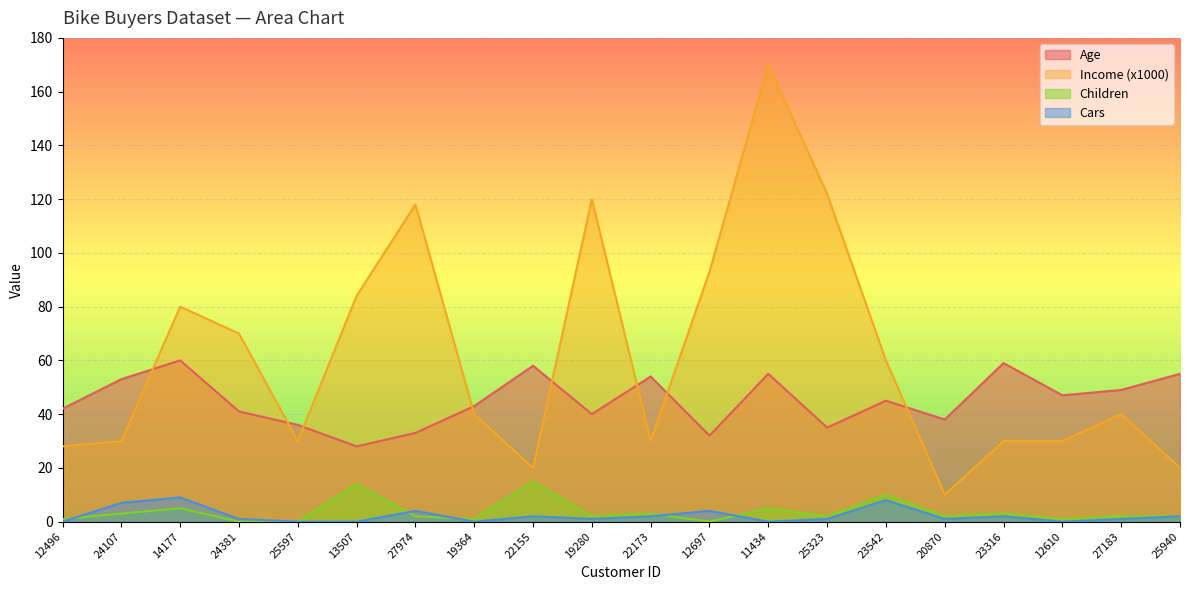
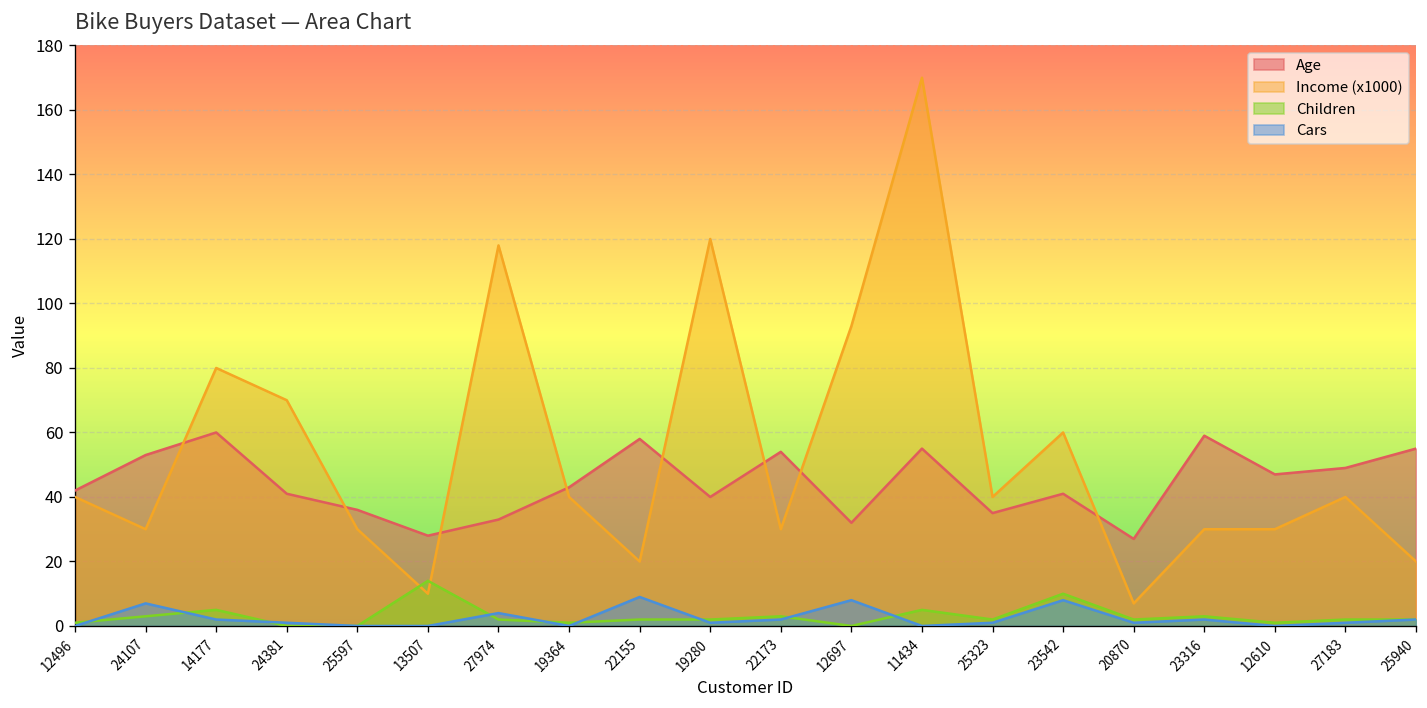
  {
    "Age": {
      "12496": 42,
      "24107": 53,
      "14177": 60,
      "24381": 41,
      "25597": 36,
      "13507": 28,
      "27974": 33,
      "19364": 43,
      "22155": 58,
      "19280": 40,
      "22173": 54,
      "12697": 32,
      "11434": 55,
      "25323": 35,
-     "23542": 45,
-     "20870": 38,
+     "23542": 41,
+     "20870": 27,
      "23316": 59,
      "12610": 47,
      "27183": 49,
      "25940": 55
    },
    "Income (x1000)": {
-     "12496": 28,
+     "12496": 40,
      "24107": 30,
      "14177": 80,
      "24381": 70,
      "25597": 30,
-     "13507": 84,
+     "13507": 10,
      "27974": 118,
      "19364": 40,
      "22155": 20,
      "19280": 120,
      "22173": 30,
      "12697": 93,
      "11434": 170,
-     "25323": 122,
+     "25323": 40,
      "23542": 60,
-     "20870": 10,
+     "20870": 7,
      "23316": 30,
      "12610": 30,
      "27183": 40,
      "25940": 20
    },
    "Children": {
      "12496": 1,
      "24107": 3,
      "14177": 5,
      "24381": 0,
      "13507": 14,
      "27974": 2,
      "19364": 1,
-     "22155": 15,
+     "22155": 2,
      "19280": 2,
      "22173": 3,
      "12697": 0,
      "11434": 5,
      "25323": 2,
      "23542": 10,
      "20870": 2,
      "23316": 3,
      "12610": 1,
      "27183": 2
    },
    "Cars": {
      "12496": 0,
      "24107": 7,
-     "14177": 9,
+     "14177": 2,
      "24381": 1,
      "13507": 0,
      "27974": 4,
      "19364": 0,
-     "22155": 2,
+     "22155": 9,
      "19280": 1,
      "22173": 2,
-     "12697": 4,
+     "12697": 8,
      "11434": 0,
      "25323": 1,
      "23542": 8,
      "20870": 1,
      "23316": 2,
      "12610": 0,
      "27183": 1
    }
  }
